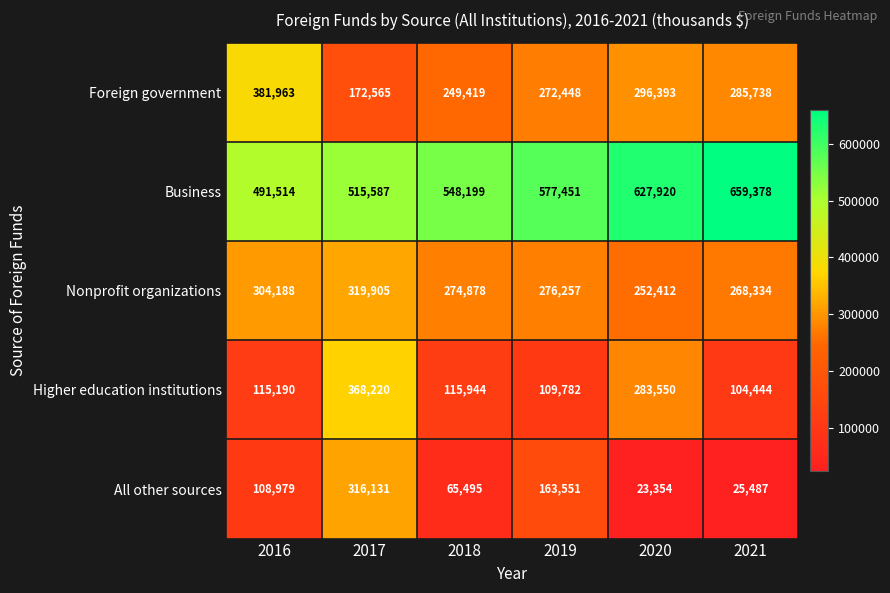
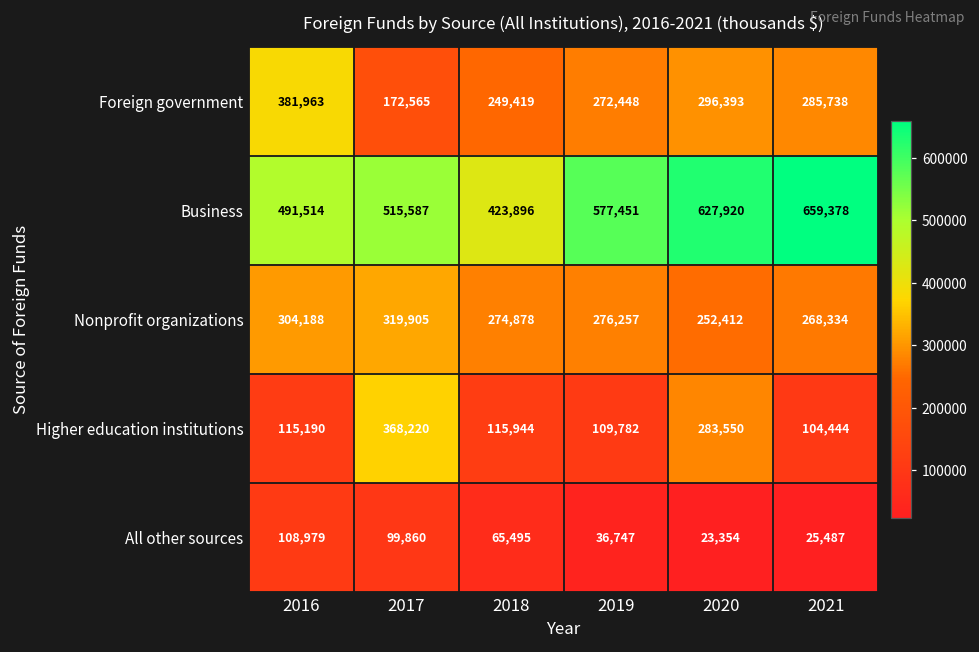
  {
    "Foreign government": {
      "2016": "381,963",
      "2017": "172,565",
      "2018": "249,419",
      "2019": "272,448",
      "2020": "296,393",
      "2021": "285,738"
    },
    "Business": {
      "2016": "491,514",
      "2017": "515,587",
-     "2018": "548,199",
+     "2018": "423,896",
      "2019": "577,451",
      "2020": "627,920",
      "2021": "659,378"
    },
    "Nonprofit organizations": {
      "2016": "304,188",
      "2017": "319,905",
      "2018": "274,878",
      "2019": "276,257",
      "2020": "252,412",
      "2021": "268,334"
    },
    "Higher education institutions": {
      "2016": "115,190",
      "2017": "368,220",
      "2018": "115,944",
      "2019": "109,782",
      "2020": "283,550",
      "2021": "104,444"
    },
    "All other sources": {
      "2016": "108,979",
-     "2017": "316,131",
+     "2017": "99,860",
      "2018": "65,495",
-     "2019": "163,551",
+     "2019": "36,747",
      "2020": "23,354",
      "2021": "25,487"
    }
  }
